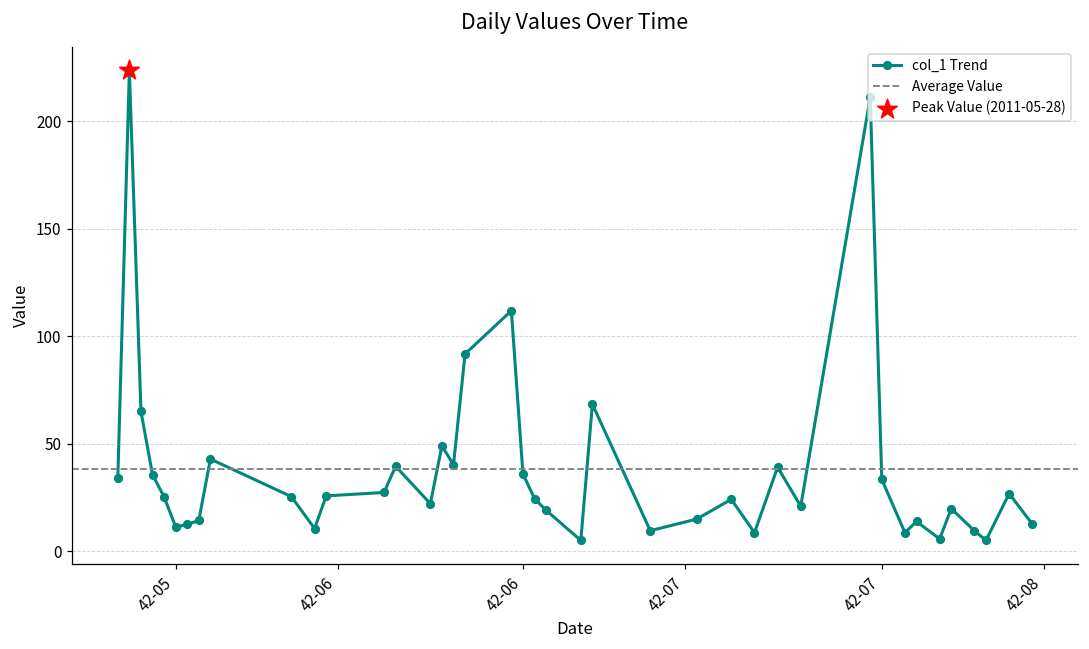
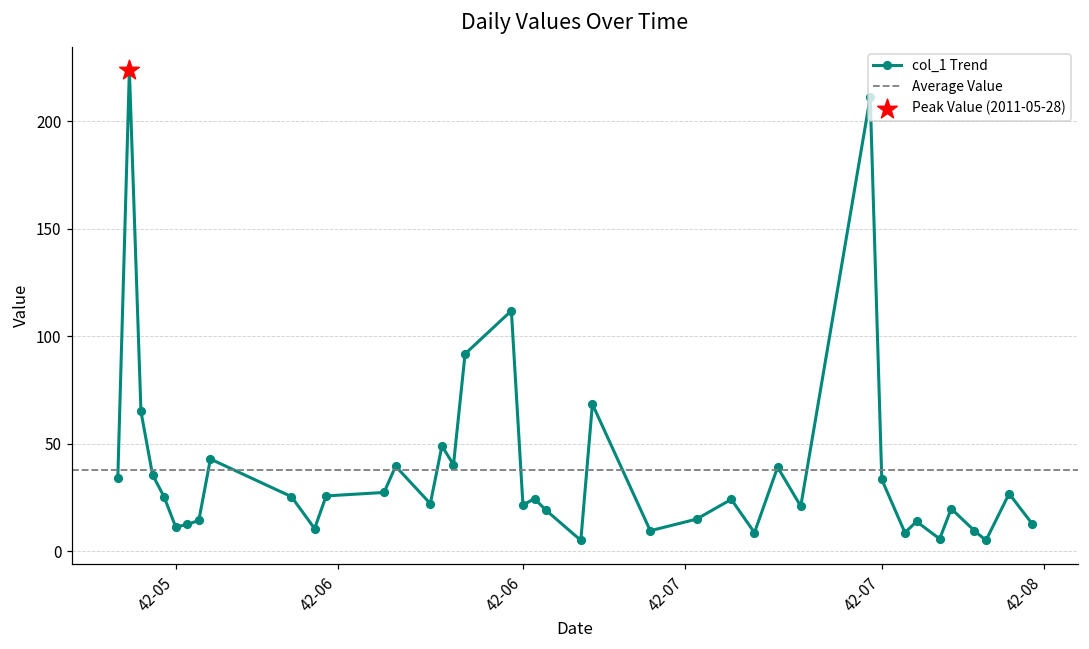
  {
    "col_1 Trend": {
      "42-05": 11,
-     "42-06": 36,
+     "42-06": 21,
      "42-07": 33
    }
  }
